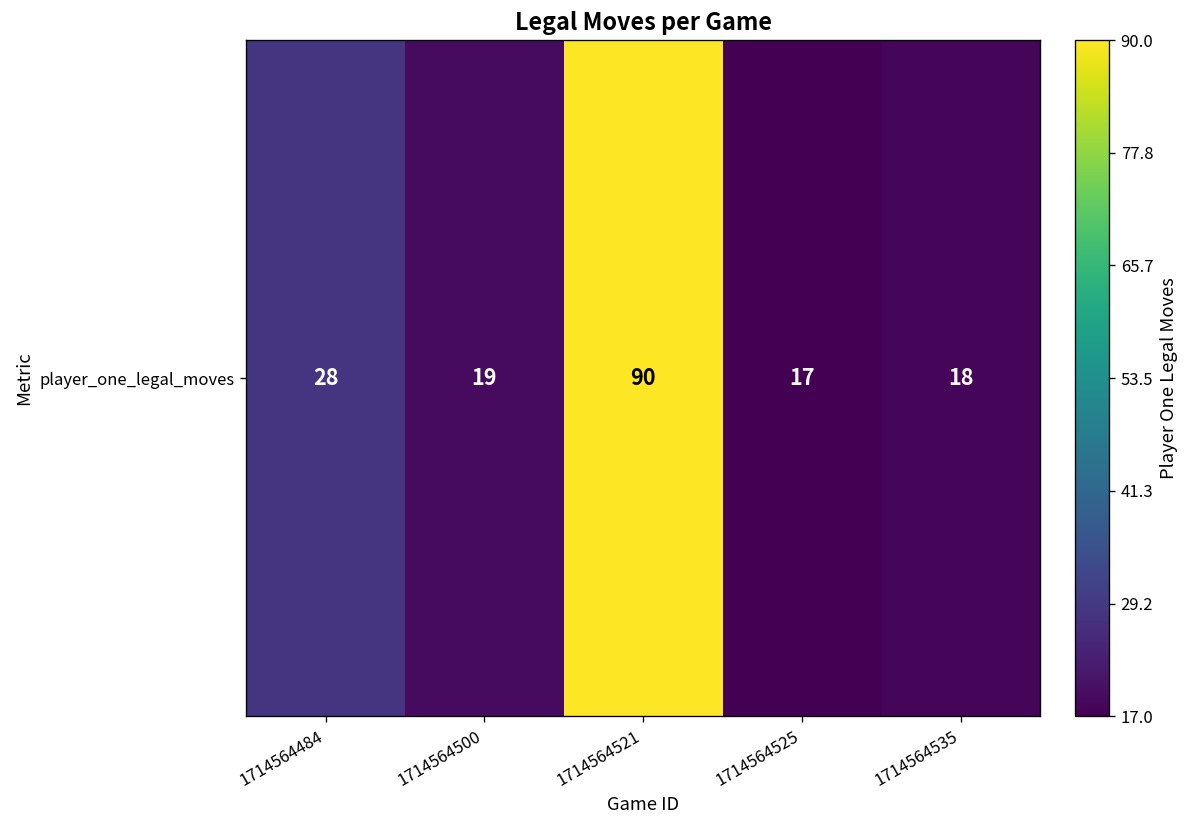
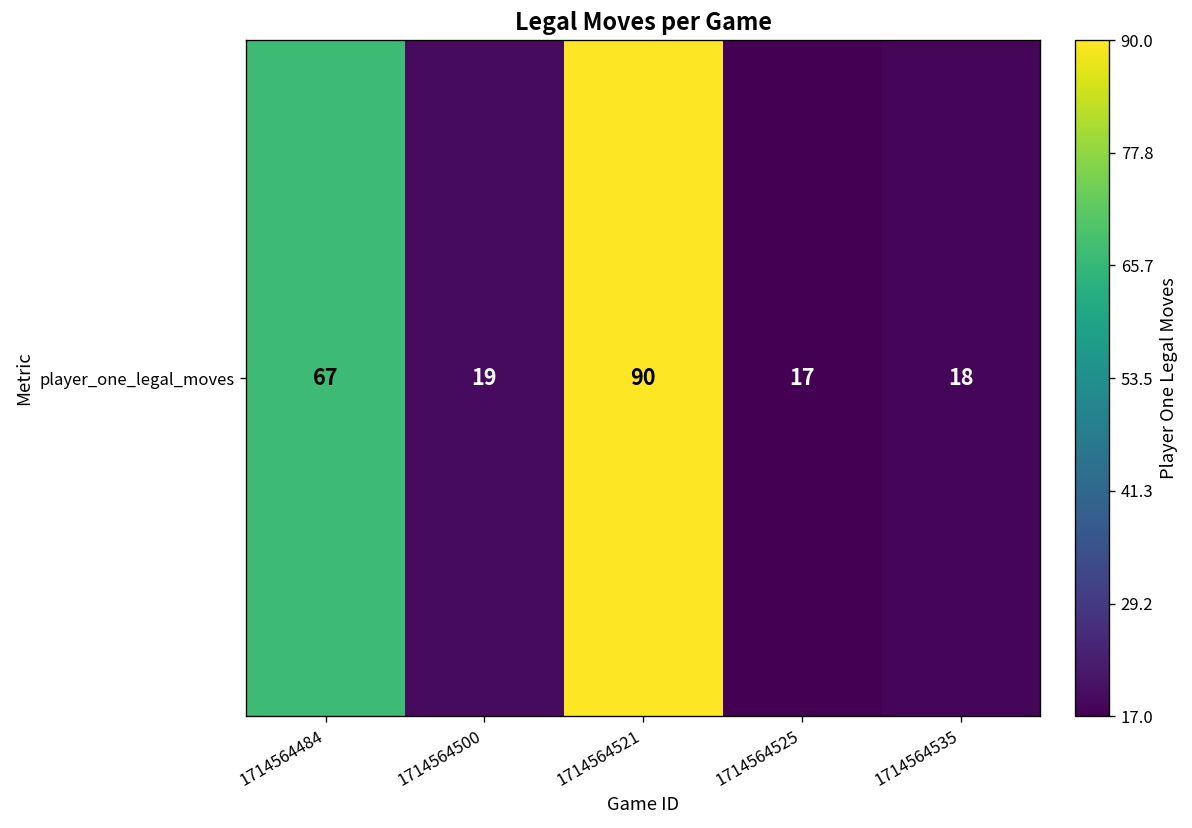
  {
    "player_one_legal_moves": {
-     "1714564484": 28,
+     "1714564484": 67,
      "1714564500": 19,
      "1714564521": 90,
      "1714564525": 17,
      "1714564535": 18
    }
  }
